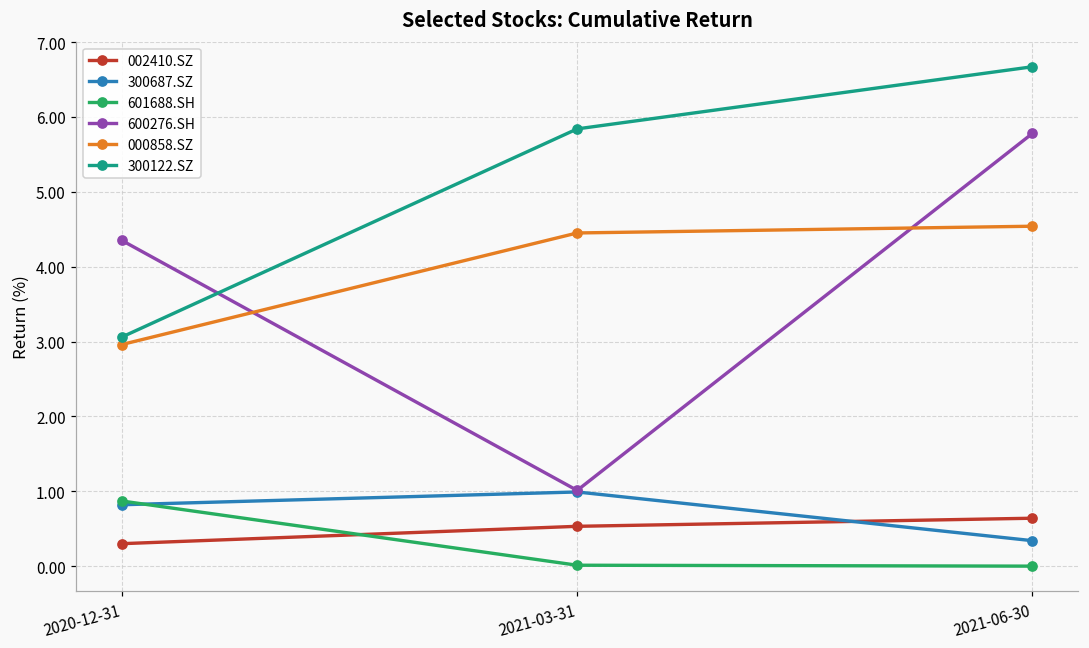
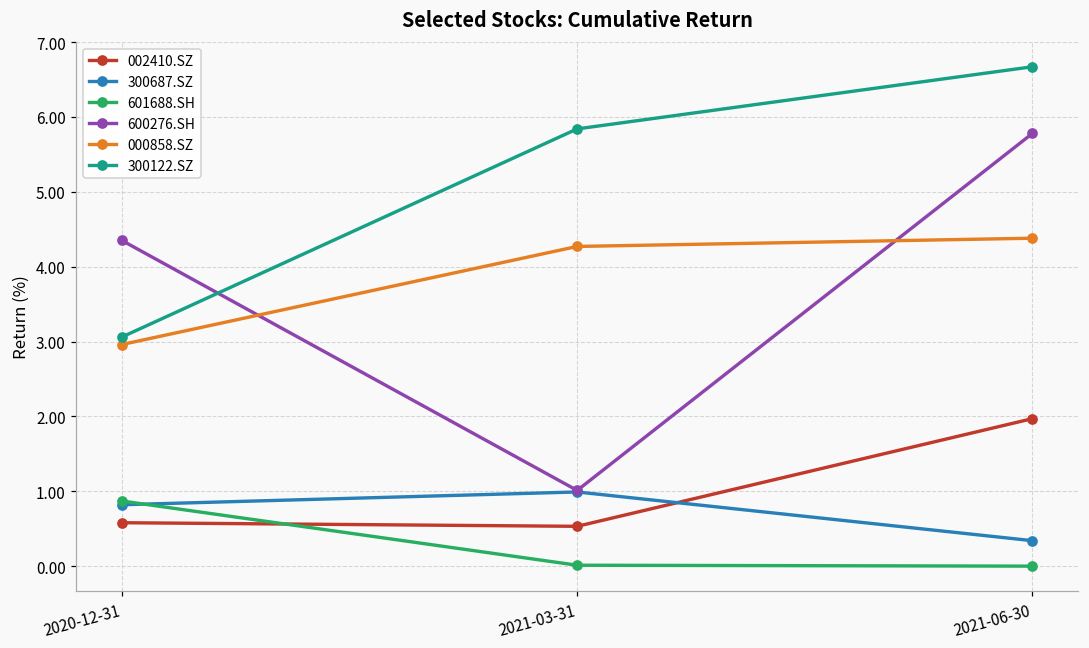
  {
    "002410.SZ": {
-     "2020-12-31": 0.3,
+     "2020-12-31": 0.6,
      "2021-03-31": 0.5,
-     "2021-06-30": 0.6
+     "2021-06-30": 2.0
    },
    "300687.SZ": {
      "2020-12-31": 0.8,
      "2021-06-30": 0.3
    },
    "600276.SH": {
      "2020-12-31": 4.4,
      "2021-06-30": 5.8
    },
    "000858.SZ": {
      "2020-12-31": 3.0,
-     "2021-03-31": 4.5,
-     "2021-06-30": 4.5
+     "2021-03-31": 4.3,
+     "2021-06-30": 4.4
    }
  }
